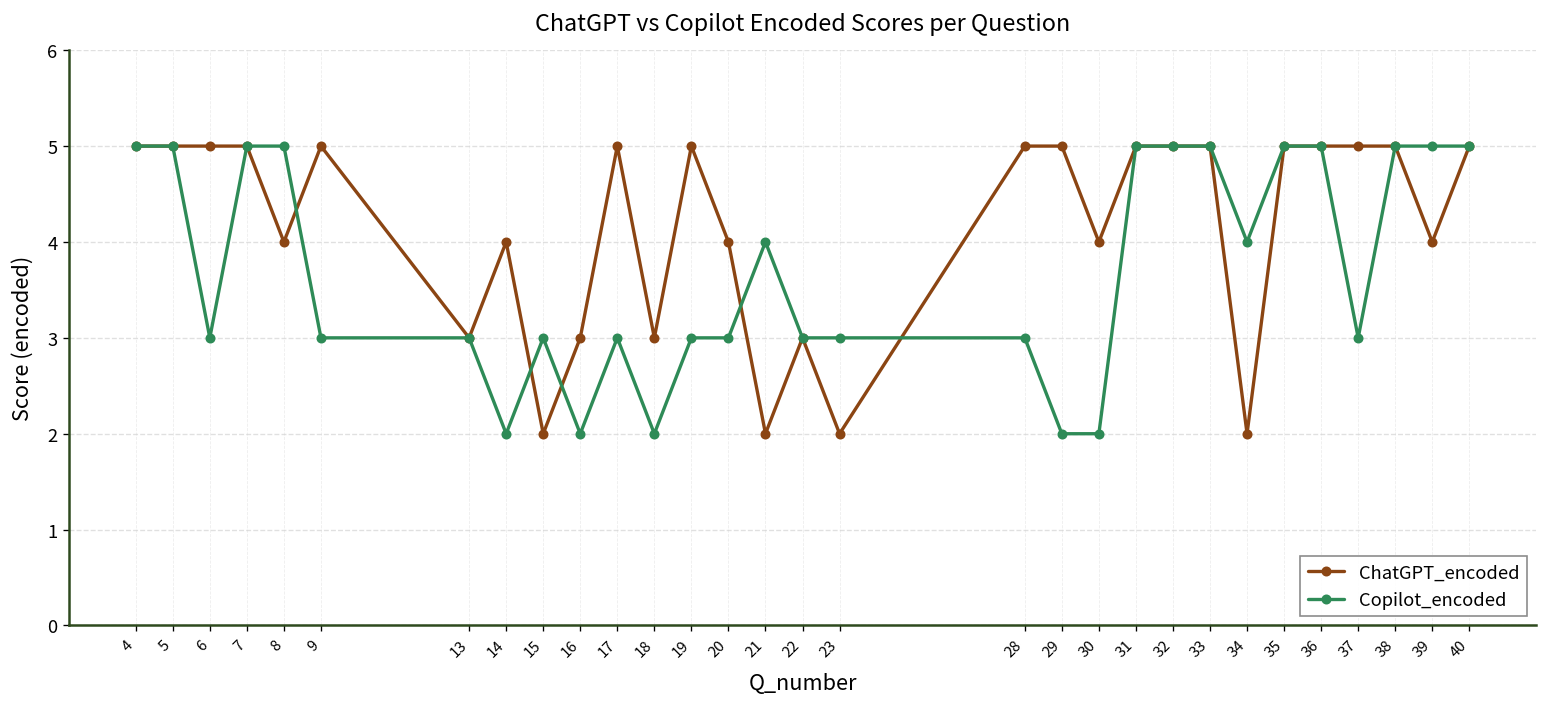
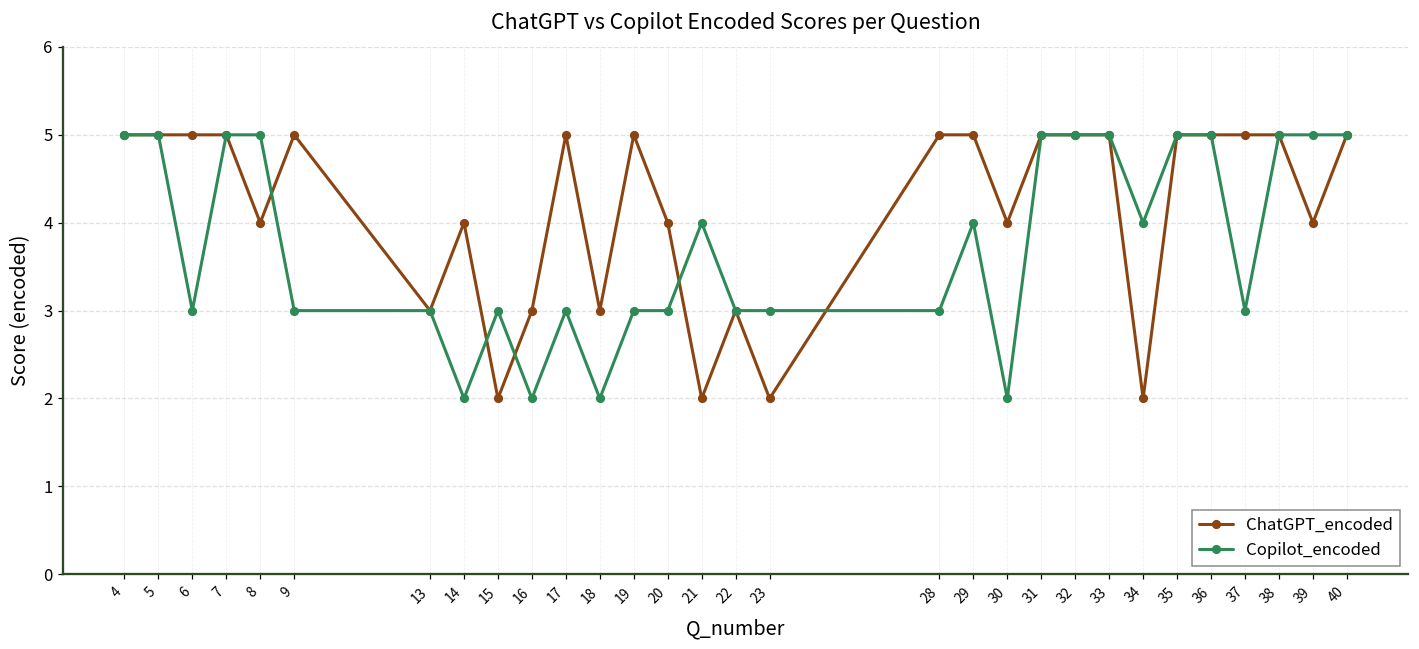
  {
    "ChatGPT_encoded": {
      "6": 5,
      "8": 4,
      "9": 5,
      "14": 4,
      "15": 2,
      "16": 3,
      "17": 5,
      "18": 3,
      "19": 5,
      "20": 4,
      "21": 2,
      "23": 2,
      "28": 5,
      "29": 5,
      "30": 4,
      "34": 2,
      "37": 5,
      "39": 4
    },
    "Copilot_encoded": {
      "6": 3,
      "8": 5,
      "9": 3,
      "14": 2,
      "15": 3,
      "16": 2,
      "17": 3,
      "18": 2,
      "19": 3,
      "20": 3,
      "21": 4,
      "23": 3,
      "28": 3,
-     "29": 2,
+     "29": 4,
      "30": 2,
      "34": 4,
      "37": 3,
      "39": 5
    }
  }
